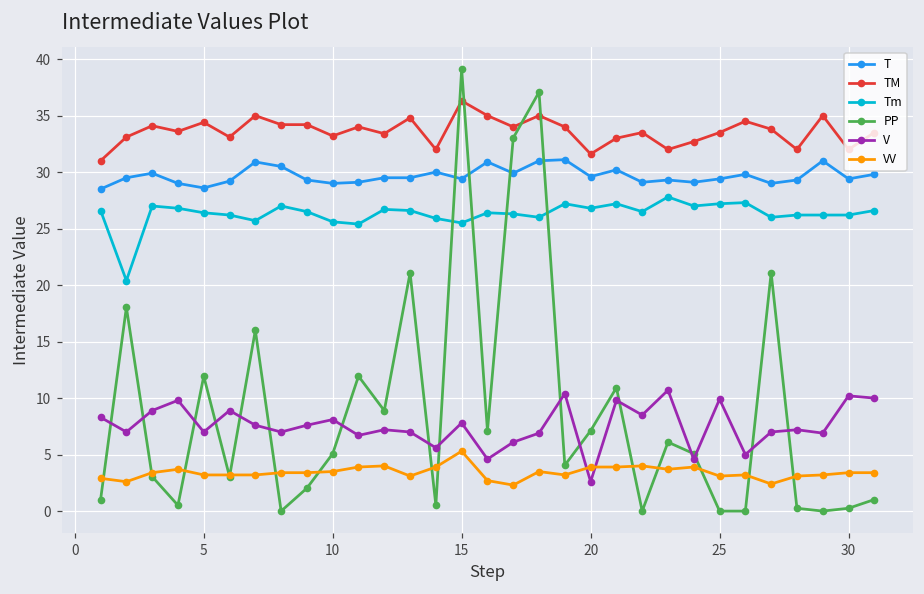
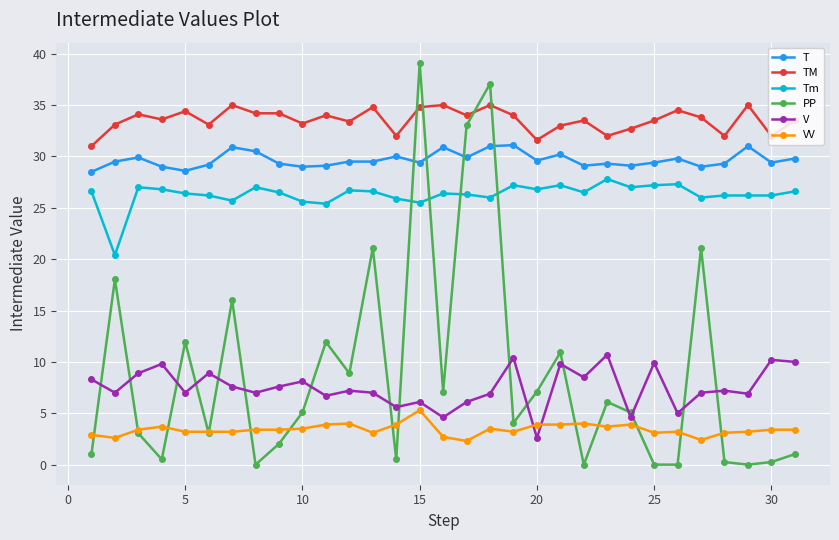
  {
    "TM": {
      "5": 34.4,
      "10": 33.2,
-     "15": 36.3,
+     "15": 34.8,
      "20": 31.6,
      "25": 33.5
    },
    "PP": {
      "5": 11.9,
      "10": 5.1,
      "15": 39.1,
      "20": 7.1,
      "25": 0.0,
      "30": 0.3
    },
    "V": {
      "5": 7.0,
      "10": 8.1,
-     "15": 7.8,
+     "15": 6.1,
      "20": 2.6,
      "25": 9.9,
      "30": 10.2
    },
    "VV": {
      "5": 3.2,
      "10": 3.5,
      "15": 5.3,
      "20": 3.9,
      "25": 3.1,
      "30": 3.4
    }
  }
